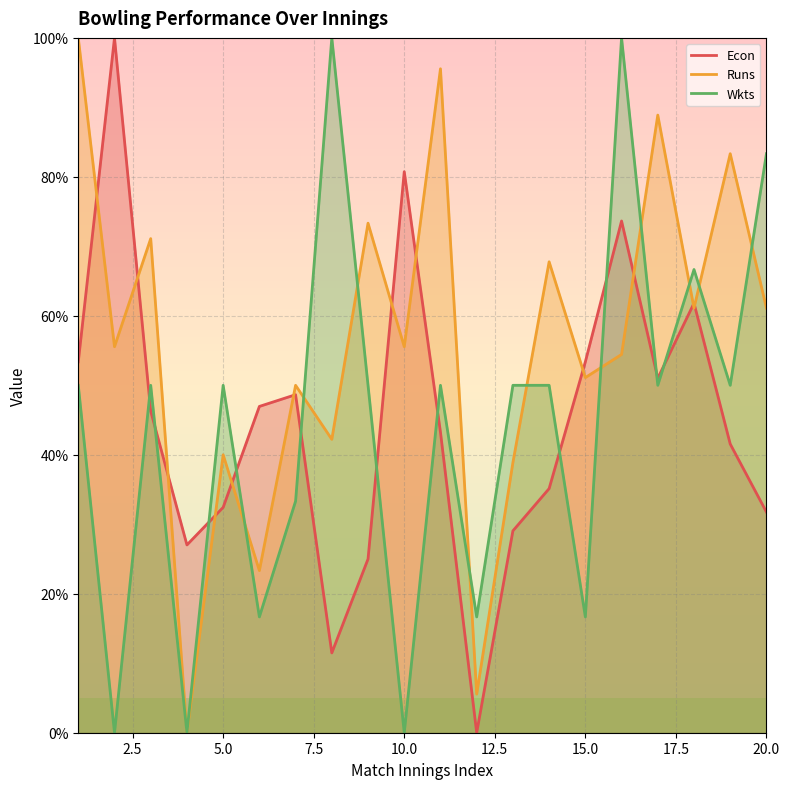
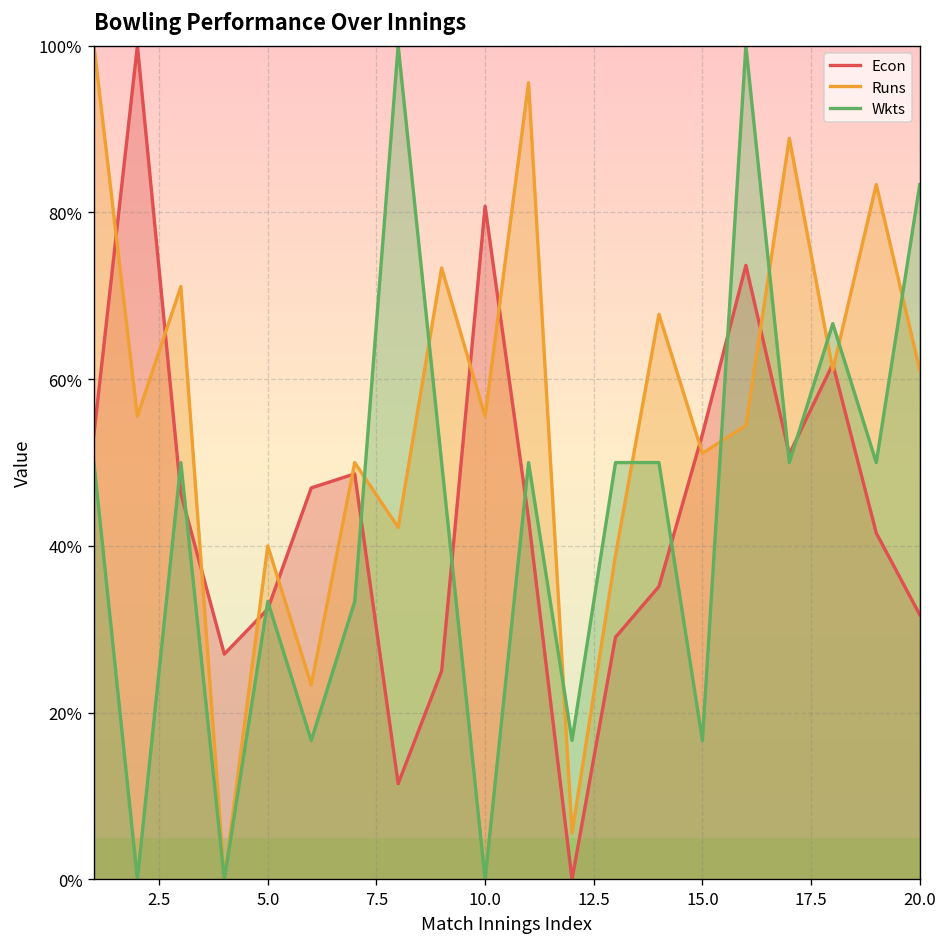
  {
    "Wkts": {
-     "5.0": "50%",
+     "5.0": "33%",
      "10.0": "0%",
      "15.0": "17%",
      "20.0": "83%"
    }
  }
